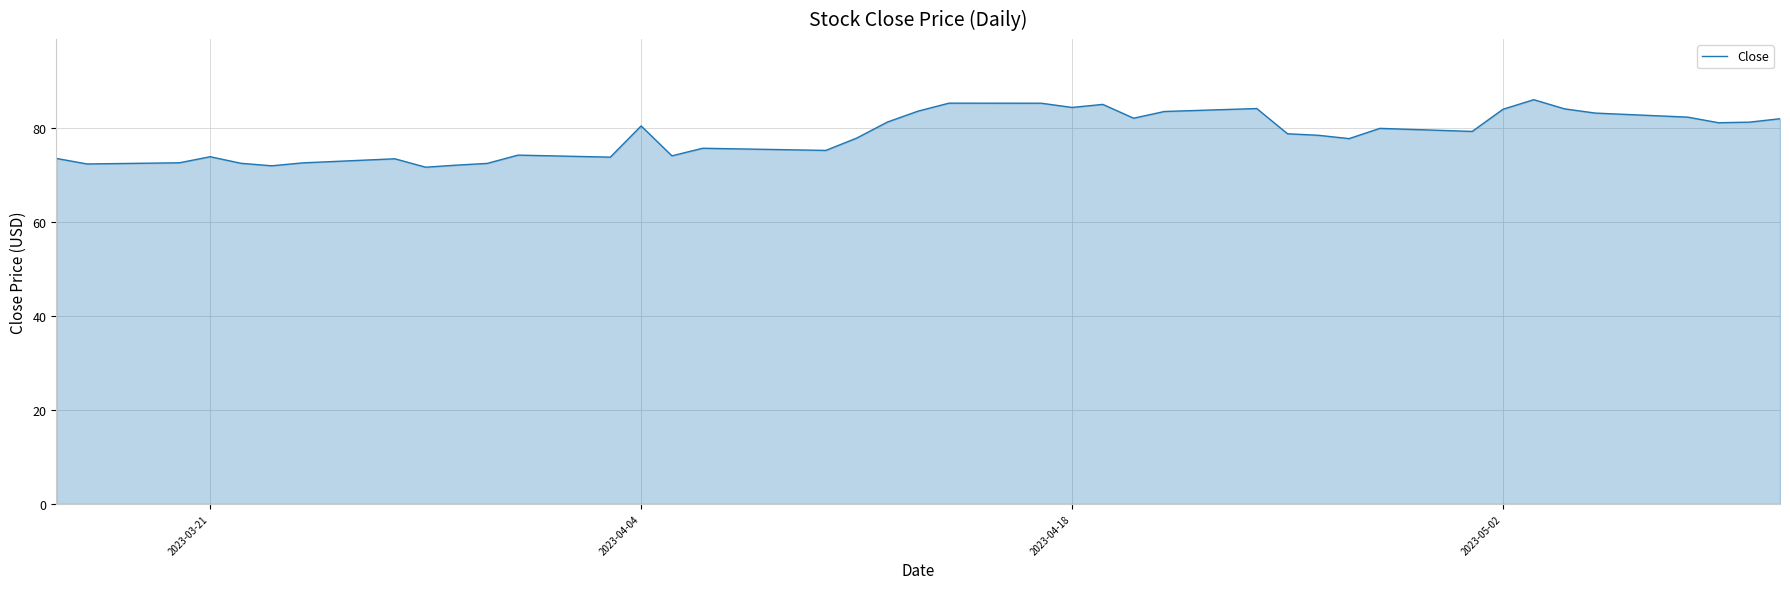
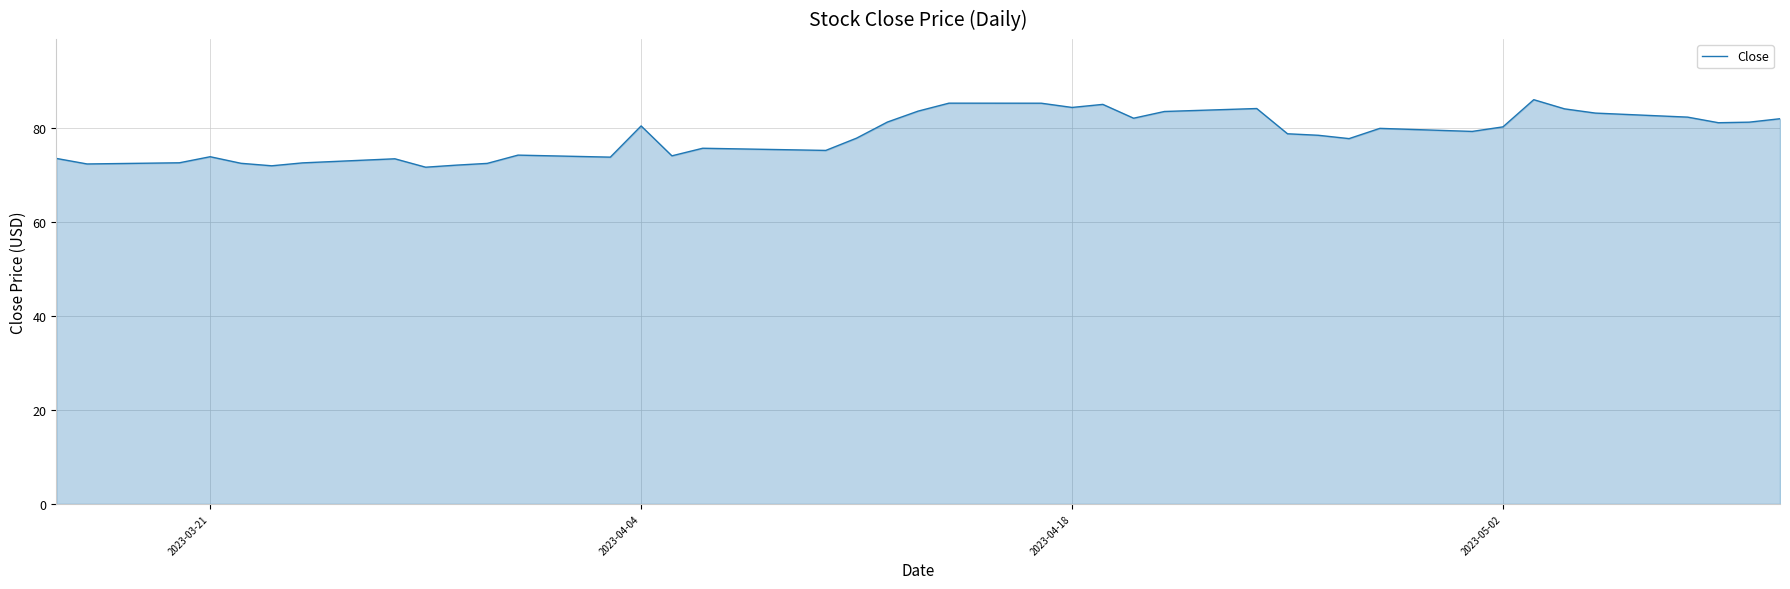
  {
    "2023-03-21": 74,
    "2023-04-04": 80,
    "2023-04-18": 84,
-   "2023-05-02": 84
+   "2023-05-02": 80
  }
